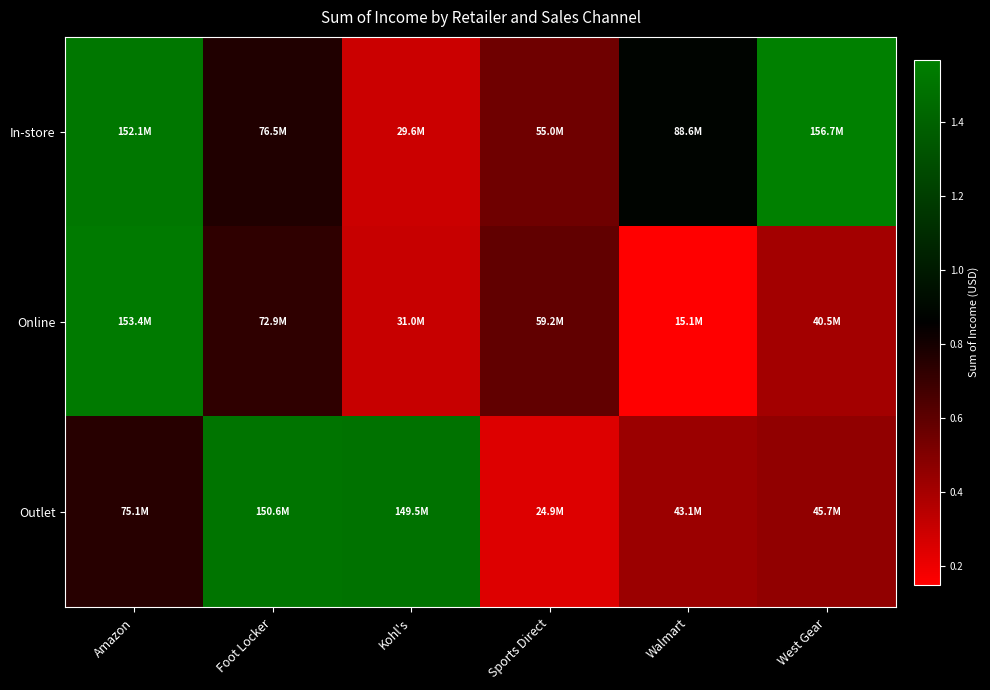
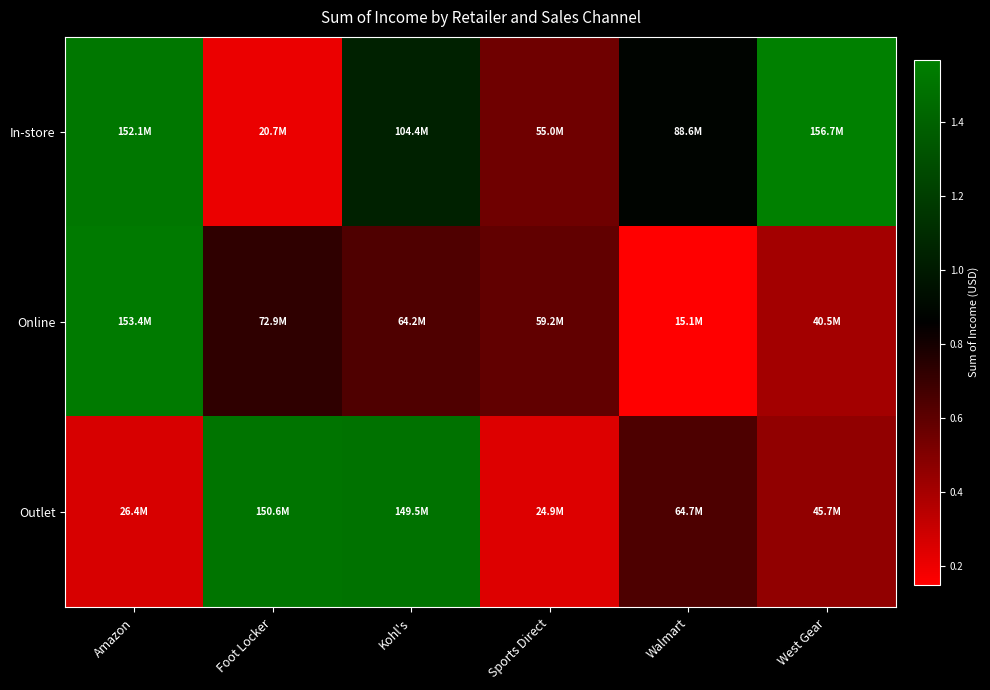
  {
    "In-store": {
      "Amazon": "152.1M",
-     "Foot Locker": "76.5M",
-     "Kohl's": "29.6M",
+     "Foot Locker": "20.7M",
+     "Kohl's": "104.4M",
      "Sports Direct": "55.0M",
      "Walmart": "88.6M",
      "West Gear": "156.7M"
    },
    "Online": {
      "Amazon": "153.4M",
      "Foot Locker": "72.9M",
-     "Kohl's": "31.0M",
+     "Kohl's": "64.2M",
      "Sports Direct": "59.2M",
      "Walmart": "15.1M",
      "West Gear": "40.5M"
    },
    "Outlet": {
-     "Amazon": "75.1M",
+     "Amazon": "26.4M",
      "Foot Locker": "150.6M",
      "Kohl's": "149.5M",
      "Sports Direct": "24.9M",
-     "Walmart": "43.1M",
+     "Walmart": "64.7M",
      "West Gear": "45.7M"
    }
  }
